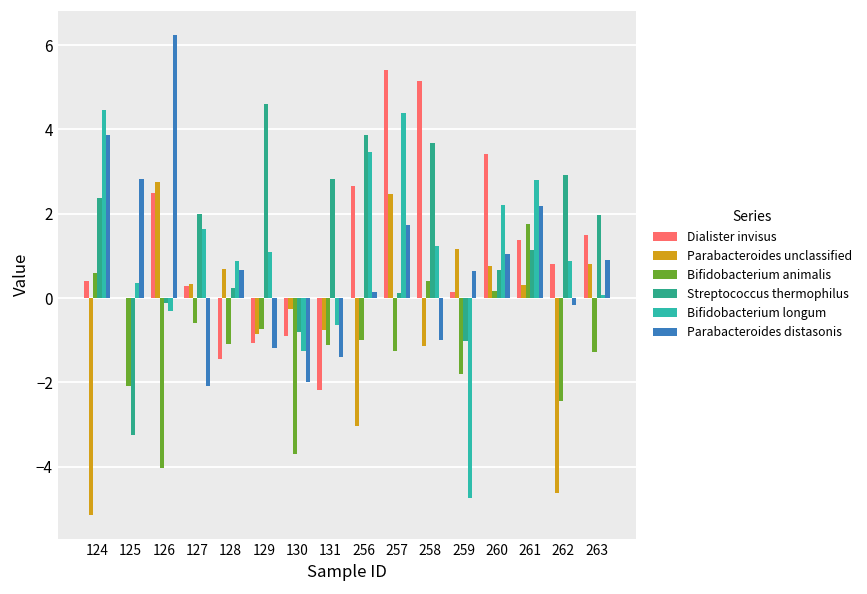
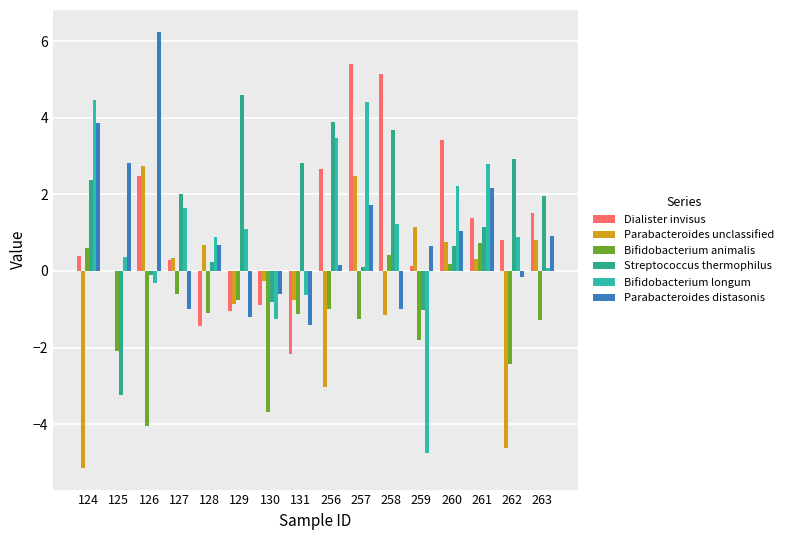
  {
    "Dialister invisus": {
      "124": 0.4,
      "125": 0.0,
      "126": 2.5,
      "127": 0.3,
      "128": -1.4,
      "129": -1.1,
      "130": -0.9,
      "131": -2.2,
      "256": 2.7,
      "257": 5.4,
      "258": 5.2,
      "259": 0.1,
      "260": 3.4,
      "261": 1.4,
      "262": 0.8,
      "263": 1.5
    },
    "Parabacteroides unclassified": {
      "124": -5.1,
      "125": 0.0,
      "126": 2.7,
      "127": 0.3,
      "128": 0.7,
      "129": -0.9,
      "130": -0.3,
      "131": -0.8,
      "256": -3.0,
      "257": 2.5,
      "258": -1.1,
      "259": 1.2,
      "260": 0.8,
      "261": 0.3,
      "262": -4.6,
      "263": 0.8
    },
    "Bifidobacterium animalis": {
      "124": 0.6,
      "125": -2.1,
      "126": -4.0,
      "127": -0.6,
      "128": -1.1,
      "129": -0.7,
      "130": -3.7,
      "131": -1.1,
      "256": -1.0,
      "257": -1.3,
      "258": 0.4,
      "259": -1.8,
      "260": 0.2,
-     "261": 1.8,
+     "261": 0.7,
      "262": -2.4,
      "263": -1.3
    },
    "Parabacteroides distasonis": {
      "124": 3.9,
      "125": 2.8,
      "126": 6.2,
-     "127": -2.1,
+     "127": -1.0,
      "128": 0.7,
      "129": -1.2,
-     "130": -2.0,
+     "130": -0.6,
      "131": -1.4,
      "256": 0.1,
      "257": 1.7,
      "258": -1.0,
      "259": 0.6,
      "260": 1.0,
      "261": 2.2,
      "262": -0.2,
      "263": 0.9
    }
  }
